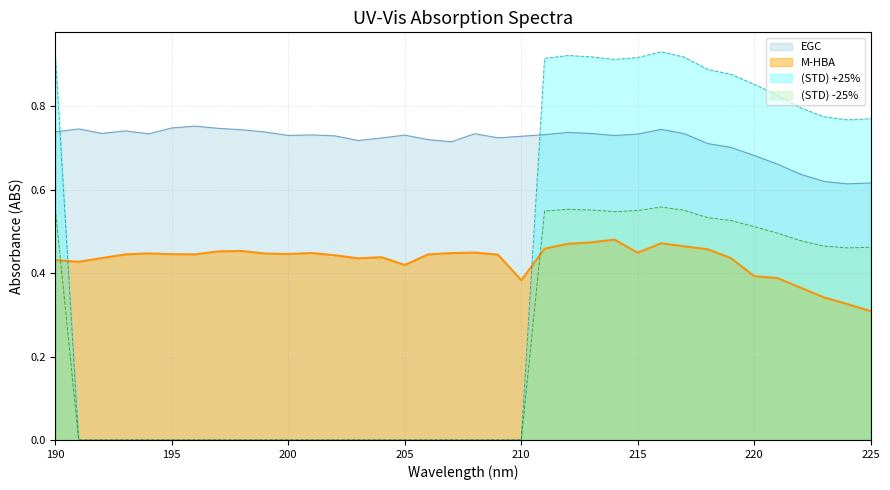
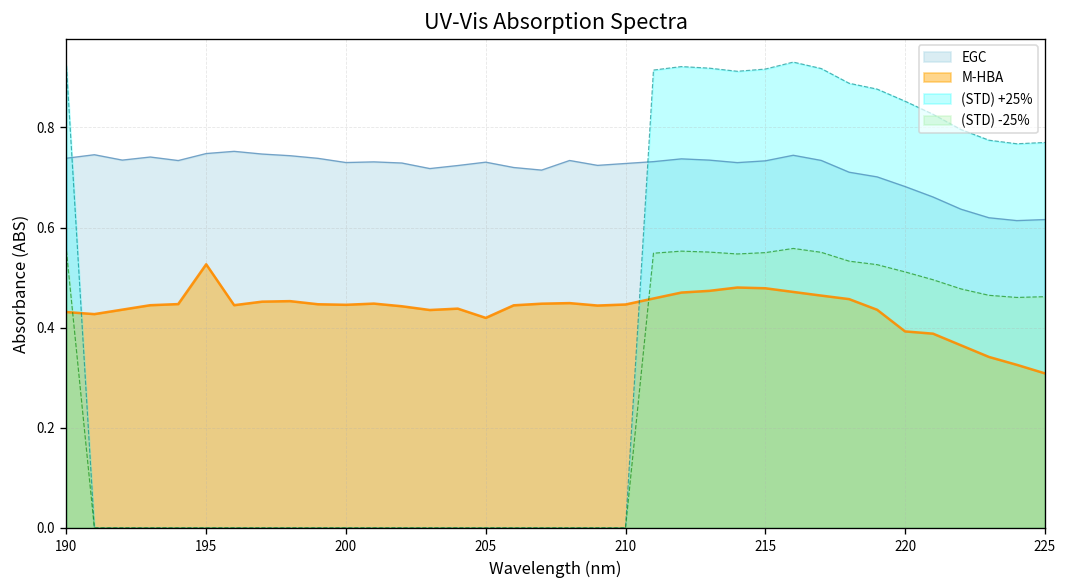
  {
    "M-HBA": {
      "190": 0.43,
-     "195": 0.45,
+     "195": 0.53,
      "200": 0.45,
      "205": 0.42,
-     "210": 0.38,
-     "215": 0.45,
+     "210": 0.45,
+     "215": 0.48,
      "220": 0.39,
      "225": 0.31
    }
  }
